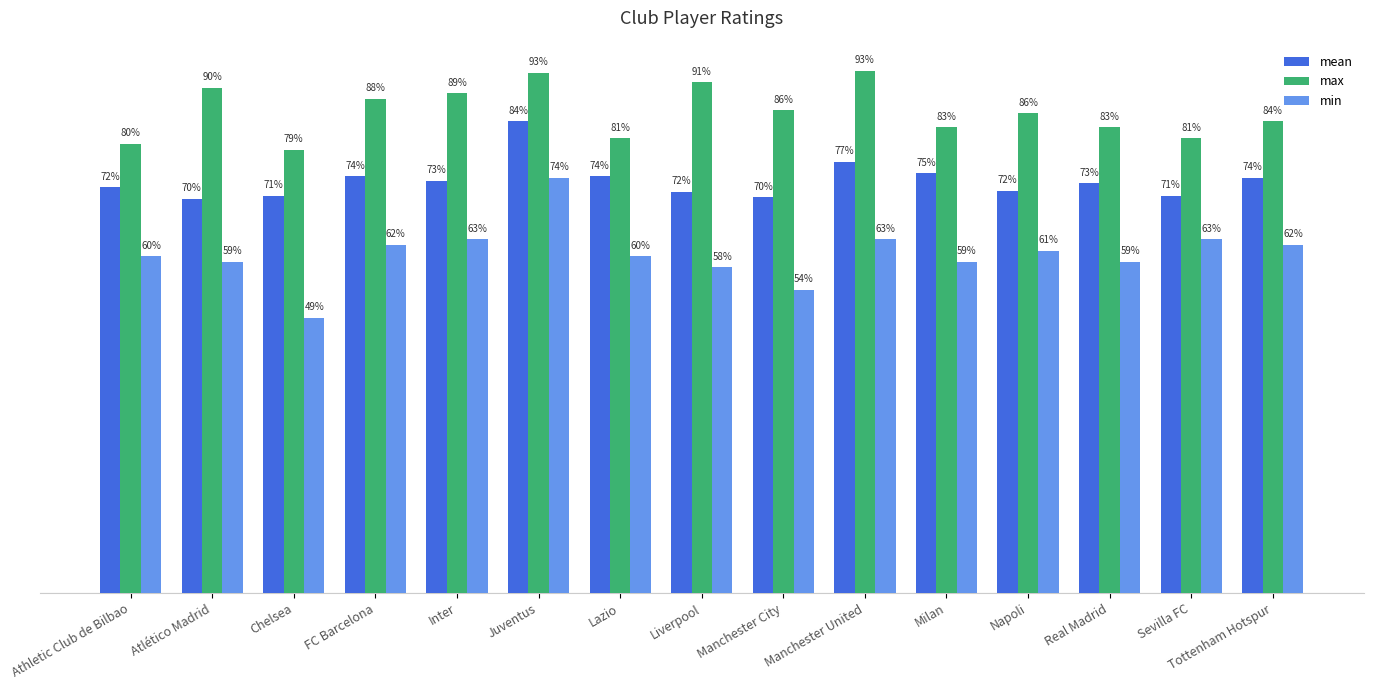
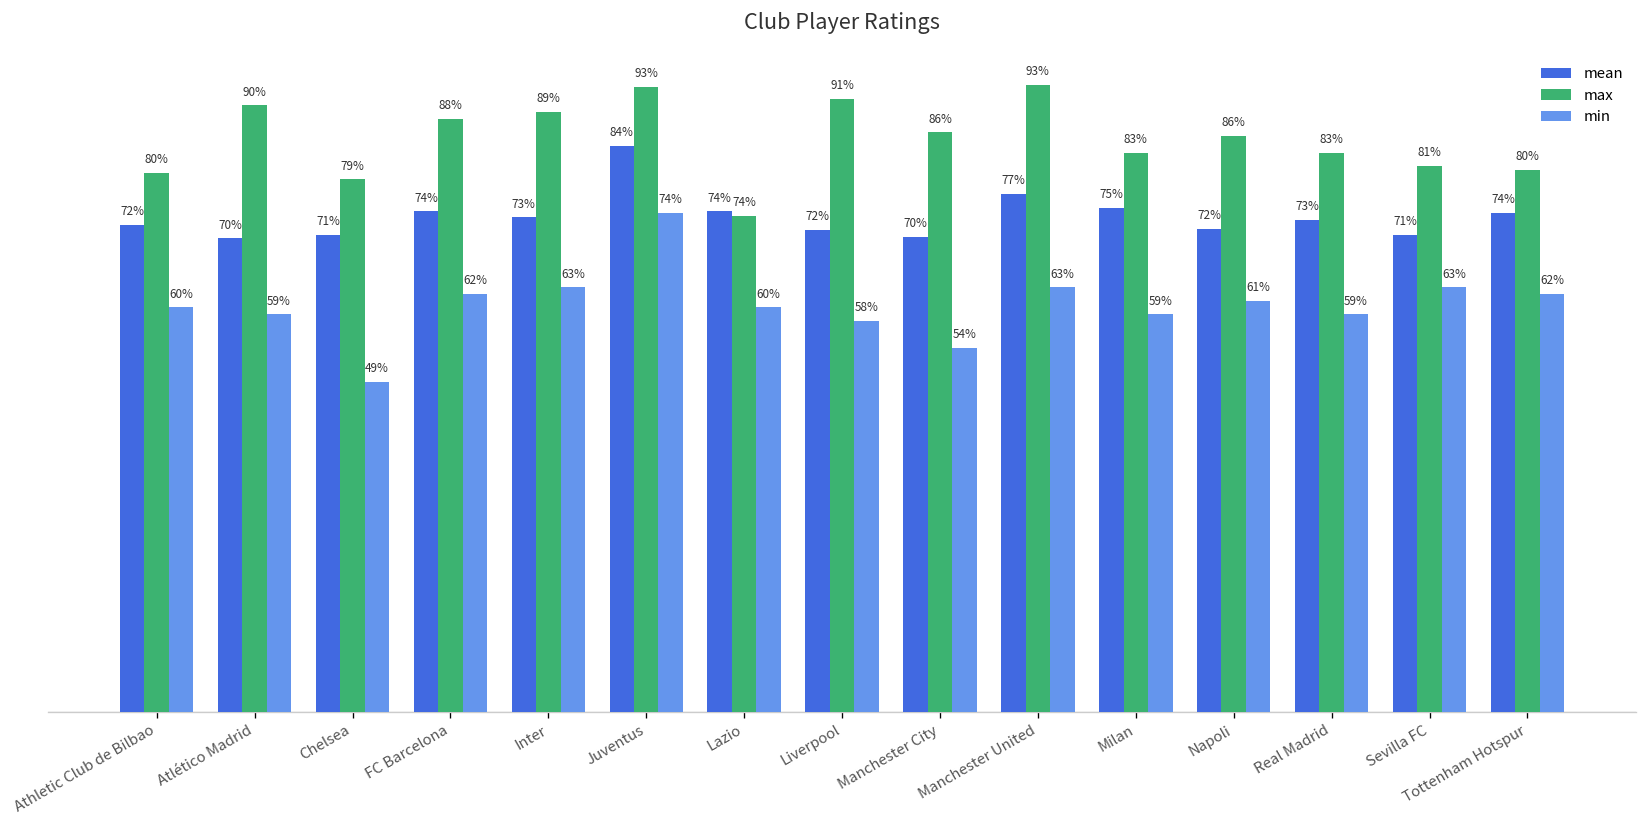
  {
    "max": {
      "Athletic Club de Bilbao": "80%",
      "Atlético Madrid": "90%",
      "Chelsea": "79%",
      "FC Barcelona": "88%",
      "Inter": "89%",
      "Juventus": "93%",
-     "Lazio": "81%",
+     "Lazio": "74%",
      "Liverpool": "91%",
      "Manchester City": "86%",
      "Manchester United": "93%",
      "Milan": "83%",
      "Napoli": "86%",
      "Real Madrid": "83%",
      "Sevilla FC": "81%",
-     "Tottenham Hotspur": "84%"
+     "Tottenham Hotspur": "80%"
    }
  }
